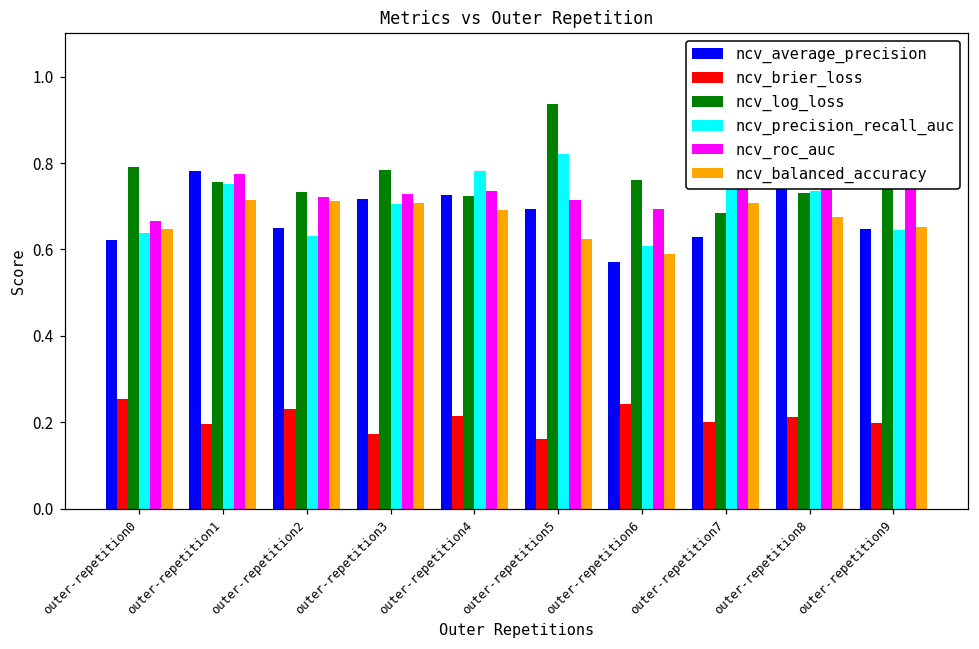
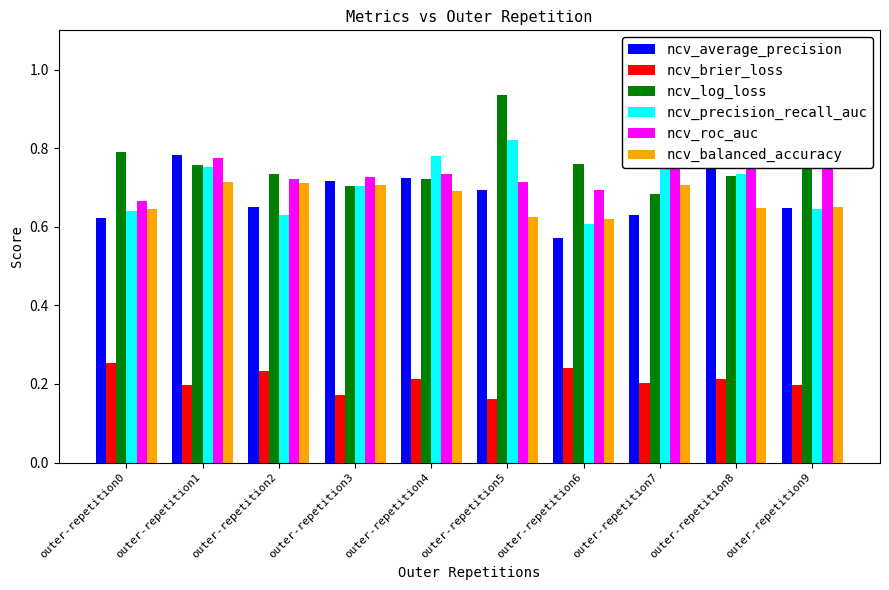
  {
    "ncv_average_precision": {
      "outer-repetition0": 0.62,
      "outer-repetition1": 0.78,
      "outer-repetition2": 0.65,
      "outer-repetition3": 0.72,
      "outer-repetition4": 0.73,
      "outer-repetition5": 0.69,
      "outer-repetition6": 0.57,
      "outer-repetition7": 0.63,
      "outer-repetition9": 0.65
    },
    "ncv_brier_loss": {
      "outer-repetition0": 0.25,
      "outer-repetition1": 0.20,
      "outer-repetition2": 0.23,
      "outer-repetition3": 0.17,
      "outer-repetition4": 0.21,
      "outer-repetition5": 0.16,
      "outer-repetition6": 0.24,
      "outer-repetition7": 0.20,
      "outer-repetition8": 0.21,
      "outer-repetition9": 0.20
    },
    "ncv_log_loss": {
      "outer-repetition0": 0.79,
      "outer-repetition1": 0.76,
      "outer-repetition2": 0.73,
-     "outer-repetition3": 0.78,
+     "outer-repetition3": 0.70,
      "outer-repetition4": 0.72,
      "outer-repetition5": 0.94,
      "outer-repetition6": 0.76,
      "outer-repetition7": 0.68,
      "outer-repetition8": 0.73
    },
    "ncv_precision_recall_auc": {
      "outer-repetition0": 0.64,
      "outer-repetition1": 0.75,
      "outer-repetition2": 0.63,
      "outer-repetition3": 0.70,
      "outer-repetition4": 0.78,
      "outer-repetition5": 0.82,
      "outer-repetition6": 0.61,
      "outer-repetition7": 0.75,
      "outer-repetition8": 0.73,
      "outer-repetition9": 0.64
    },
    "ncv_roc_auc": {
      "outer-repetition0": 0.67,
      "outer-repetition1": 0.78,
      "outer-repetition2": 0.72,
      "outer-repetition3": 0.73,
      "outer-repetition4": 0.73,
      "outer-repetition5": 0.71,
      "outer-repetition6": 0.69
    },
    "ncv_balanced_accuracy": {
      "outer-repetition0": 0.65,
      "outer-repetition1": 0.71,
      "outer-repetition2": 0.71,
      "outer-repetition3": 0.71,
      "outer-repetition4": 0.69,
      "outer-repetition5": 0.62,
-     "outer-repetition6": 0.59,
+     "outer-repetition6": 0.62,
      "outer-repetition7": 0.71,
-     "outer-repetition8": 0.67,
+     "outer-repetition8": 0.65,
      "outer-repetition9": 0.65
    }
  }
